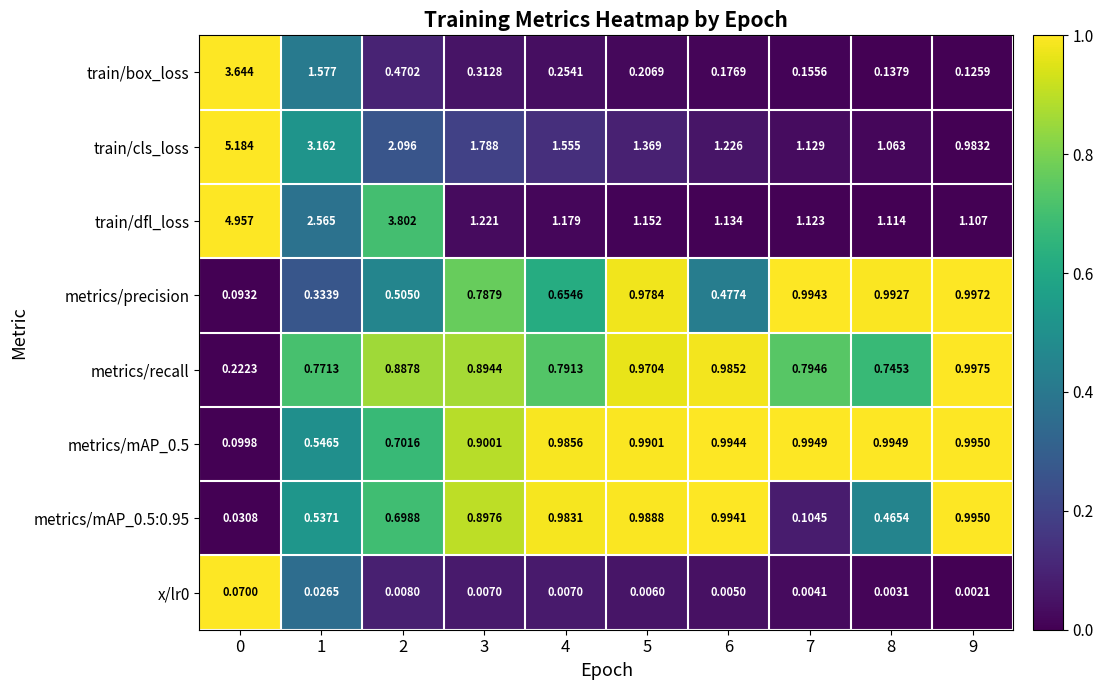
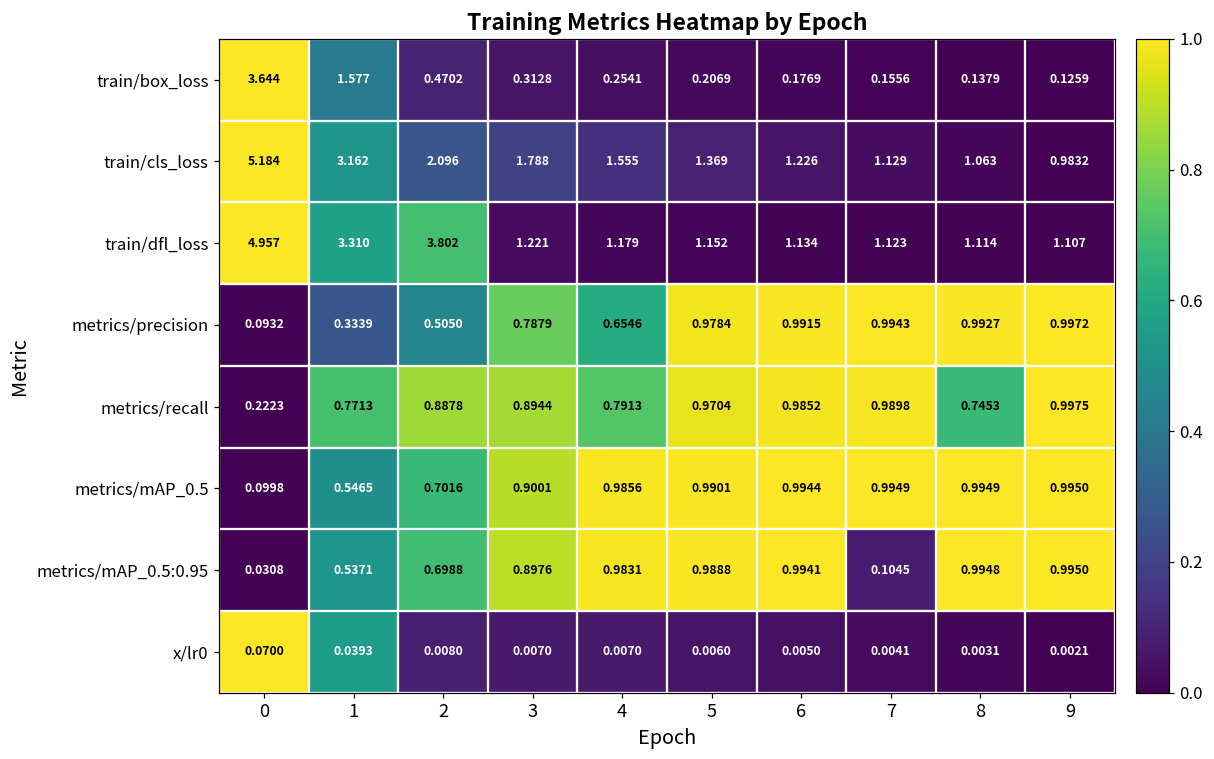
  {
    "train/box_loss": {
      "0": 3.644,
      "1": 1.577,
      "2": 0.4702,
      "3": 0.3128,
      "4": 0.2541,
      "5": 0.2069,
      "6": 0.1769,
      "7": 0.1556,
      "8": 0.1379,
      "9": 0.1259
    },
    "train/cls_loss": {
      "0": 5.184,
      "1": 3.162,
      "2": 2.096,
      "3": 1.788,
      "4": 1.555,
      "5": 1.369,
      "6": 1.226,
      "7": 1.129,
      "8": 1.063,
      "9": 0.9832
    },
    "train/dfl_loss": {
      "0": 4.957,
-     "1": 2.565,
+     "1": 3.310,
      "2": 3.802,
      "3": 1.221,
      "4": 1.179,
      "5": 1.152,
      "6": 1.134,
      "7": 1.123,
      "8": 1.114,
      "9": 1.107
    },
    "metrics/precision": {
      "0": 0.0932,
      "1": 0.3339,
      "2": 0.5050,
      "3": 0.7879,
      "4": 0.6546,
      "5": 0.9784,
-     "6": 0.4774,
+     "6": 0.9915,
      "7": 0.9943,
      "8": 0.9927,
      "9": 0.9972
    },
    "metrics/recall": {
      "0": 0.2223,
      "1": 0.7713,
      "2": 0.8878,
      "3": 0.8944,
      "4": 0.7913,
      "5": 0.9704,
      "6": 0.9852,
-     "7": 0.7946,
+     "7": 0.9898,
      "8": 0.7453,
      "9": 0.9975
    },
    "metrics/mAP_0.5": {
      "0": 0.0998,
      "1": 0.5465,
      "2": 0.7016,
      "3": 0.9001,
      "4": 0.9856,
      "5": 0.9901,
      "6": 0.9944,
      "7": 0.9949,
      "8": 0.9949,
      "9": 0.9950
    },
    "metrics/mAP_0.5:0.95": {
      "0": 0.0308,
      "1": 0.5371,
      "2": 0.6988,
      "3": 0.8976,
      "4": 0.9831,
      "5": 0.9888,
      "6": 0.9941,
      "7": 0.1045,
-     "8": 0.4654,
+     "8": 0.9948,
      "9": 0.9950
    },
    "x/lr0": {
      "0": 0.0700,
-     "1": 0.0265,
+     "1": 0.0393,
      "2": 0.0080,
      "3": 0.0070,
      "4": 0.0070,
      "5": 0.0060,
      "6": 0.0050,
      "7": 0.0041,
      "8": 0.0031,
      "9": 0.0021
    }
  }
